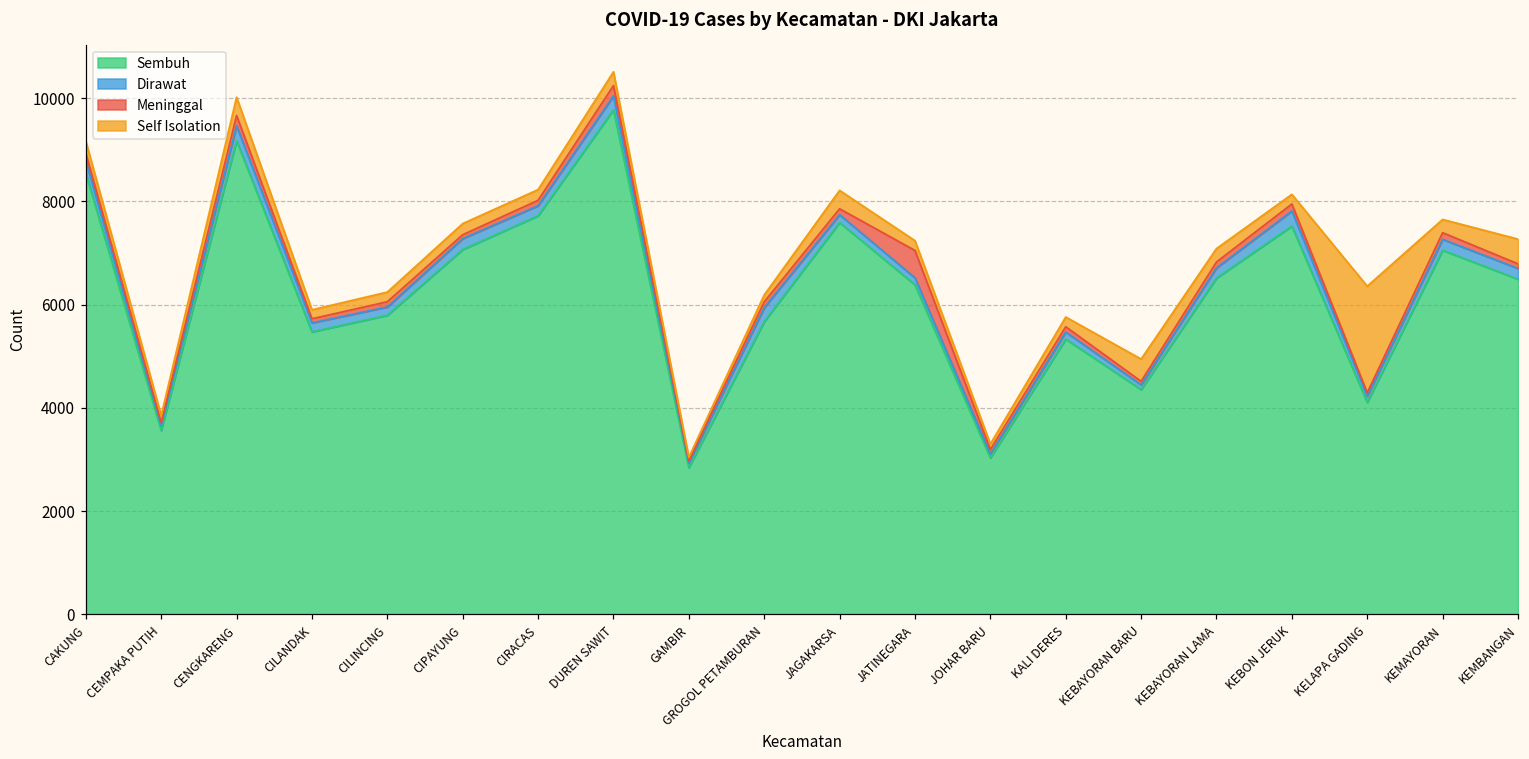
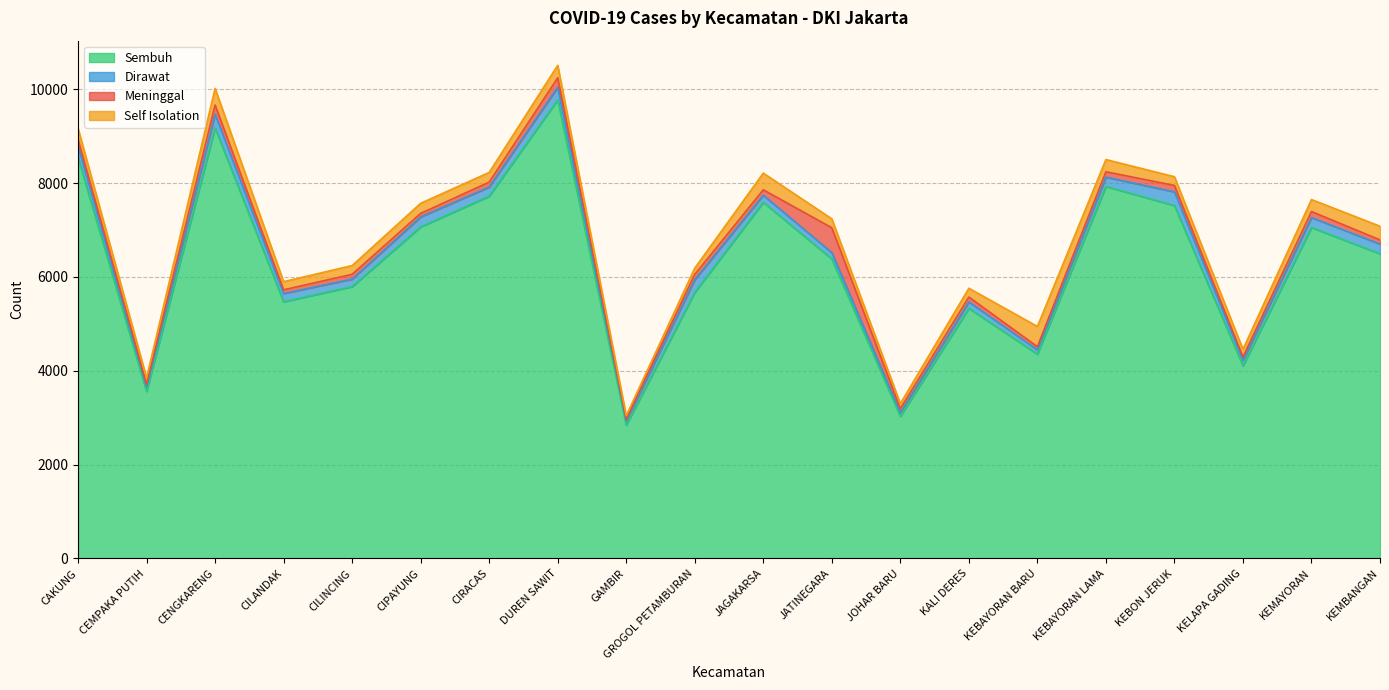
  {
    "Sembuh": {
      "CAKUNG": 8500,
      "CEMPAKA PUTIH": 3600,
      "CENGKARENG": 9200,
      "CILANDAK": 5500,
      "CILINCING": 5800,
      "CIPAYUNG": 7100,
      "CIRACAS": 7700,
      "DUREN SAWIT": 9800,
      "GAMBIR": 2800,
      "GROGOL PETAMBURAN": 5700,
      "JAGAKARSA": 7600,
      "JATINEGARA": 6400,
      "JOHAR BARU": 3000,
      "KALI DERES": 5300,
      "KEBAYORAN BARU": 4400,
-     "KEBAYORAN LAMA": 6500,
+     "KEBAYORAN LAMA": 7900,
      "KEBON JERUK": 7500,
      "KELAPA GADING": 4100,
      "KEMAYORAN": 7100,
      "KEMBANGAN": 6500
    },
    "Dirawat": {
      "CAKUNG": 200,
      "CEMPAKA PUTIH": 100,
      "CENGKARENG": 300,
      "CILANDAK": 200,
      "CILINCING": 200,
      "CIPAYUNG": 200,
      "CIRACAS": 200,
      "DUREN SAWIT": 300,
      "GROGOL PETAMBURAN": 300,
      "JAGAKARSA": 200,
      "JATINEGARA": 100,
      "JOHAR BARU": 100,
      "KALI DERES": 100,
      "KEBAYORAN BARU": 100,
      "KEBAYORAN LAMA": 200,
      "KEBON JERUK": 300,
      "KELAPA GADING": 100,
      "KEMAYORAN": 200,
      "KEMBANGAN": 200
    },
    "Meninggal": {
      "CAKUNG": 100,
      "CEMPAKA PUTIH": 100,
      "CENGKARENG": 200,
      "CILANDAK": 100,
      "CILINCING": 100,
      "CIPAYUNG": 100,
      "CIRACAS": 100,
      "DUREN SAWIT": 200,
      "GROGOL PETAMBURAN": 100,
      "JAGAKARSA": 100,
      "JATINEGARA": 500,
      "JOHAR BARU": 100,
      "KALI DERES": 100,
      "KEBAYORAN BARU": 100,
      "KEBAYORAN LAMA": 100,
      "KEBON JERUK": 100,
      "KELAPA GADING": 100,
      "KEMAYORAN": 100,
      "KEMBANGAN": 100
    },
    "Self Isolation": {
      "CAKUNG": 200,
      "CEMPAKA PUTIH": 100,
      "CENGKARENG": 400,
      "CILANDAK": 200,
      "CILINCING": 200,
      "CIPAYUNG": 200,
      "CIRACAS": 200,
      "DUREN SAWIT": 300,
      "GAMBIR": 100,
      "GROGOL PETAMBURAN": 100,
      "JAGAKARSA": 400,
      "JATINEGARA": 200,
      "JOHAR BARU": 100,
      "KALI DERES": 200,
      "KEBAYORAN BARU": 400,
      "KEBAYORAN LAMA": 300,
      "KEBON JERUK": 200,
-     "KELAPA GADING": 2100,
+     "KELAPA GADING": 200,
      "KEMAYORAN": 300,
-     "KEMBANGAN": 500
+     "KEMBANGAN": 300
    }
  }
